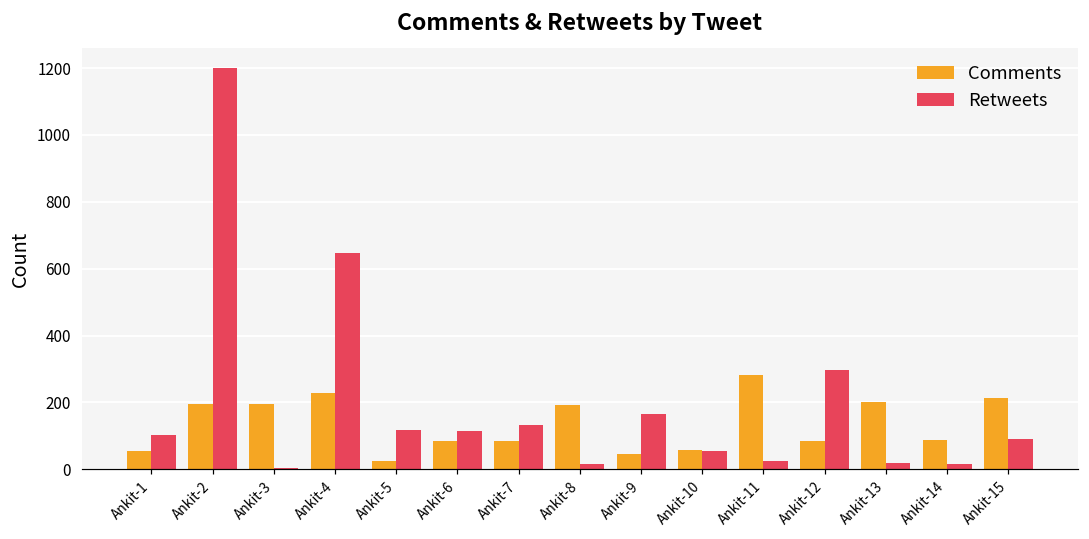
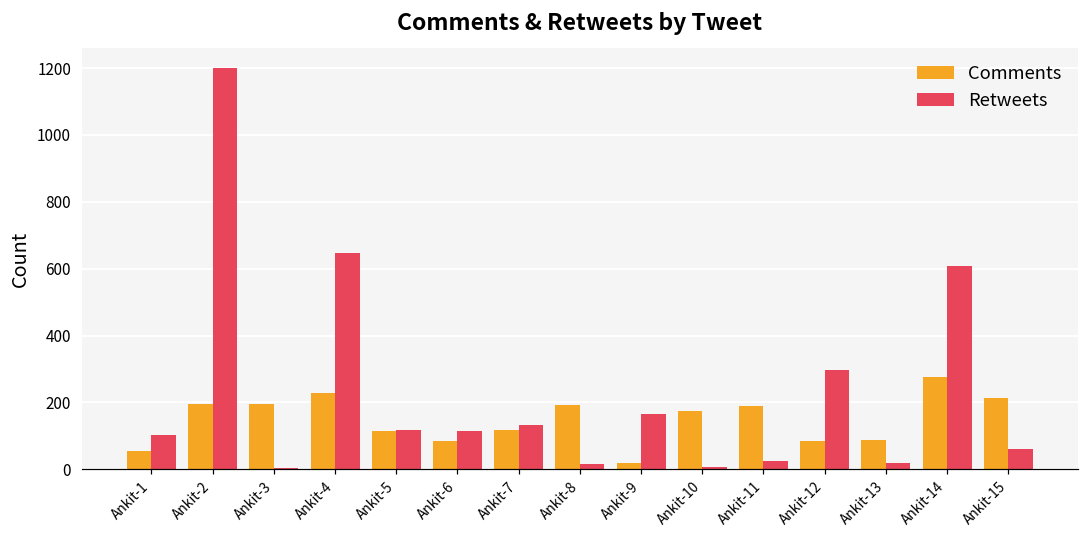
  {
    "Comments": {
      "Ankit-1": 60,
      "Ankit-2": 200,
      "Ankit-3": 200,
      "Ankit-4": 230,
-     "Ankit-5": 30,
+     "Ankit-5": 120,
      "Ankit-6": 90,
-     "Ankit-7": 80,
+     "Ankit-7": 120,
      "Ankit-8": 190,
-     "Ankit-9": 50,
-     "Ankit-10": 60,
-     "Ankit-11": 280,
+     "Ankit-9": 20,
+     "Ankit-10": 180,
+     "Ankit-11": 190,
      "Ankit-12": 90,
-     "Ankit-13": 200,
-     "Ankit-14": 90,
+     "Ankit-13": 90,
+     "Ankit-14": 280,
      "Ankit-15": 210
    },
    "Retweets": {
      "Ankit-1": 100,
      "Ankit-2": 1200,
      "Ankit-4": 650,
      "Ankit-5": 120,
      "Ankit-6": 120,
      "Ankit-7": 130,
      "Ankit-8": 20,
      "Ankit-9": 170,
-     "Ankit-10": 60,
+     "Ankit-10": 10,
      "Ankit-11": 30,
      "Ankit-12": 300,
      "Ankit-13": 20,
-     "Ankit-14": 20,
-     "Ankit-15": 90
+     "Ankit-14": 610,
+     "Ankit-15": 60
    }
  }
